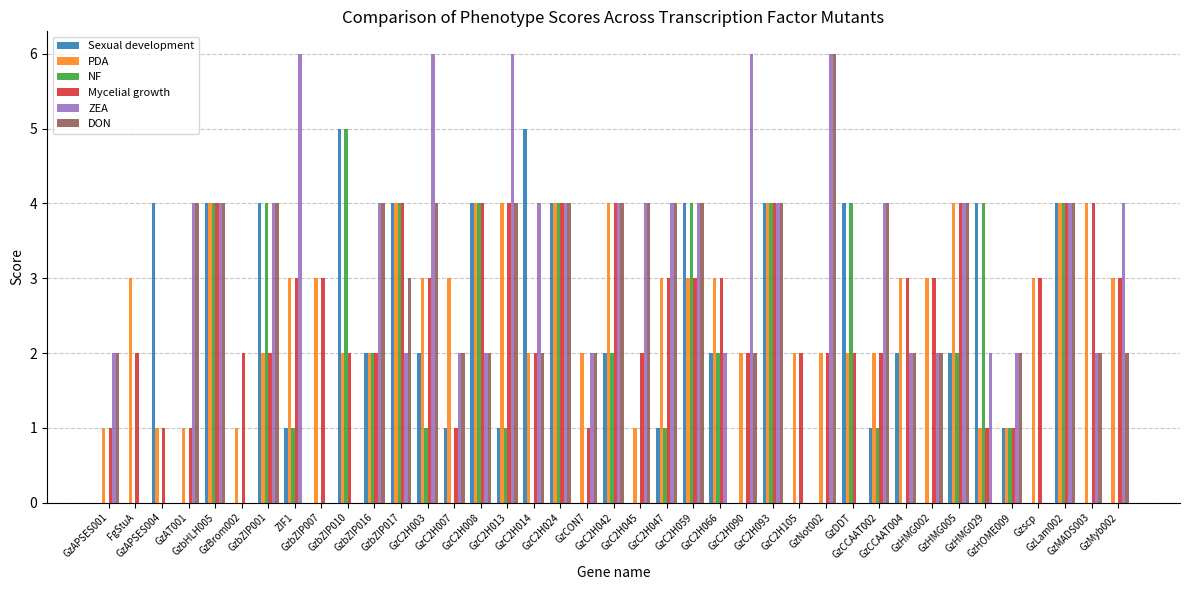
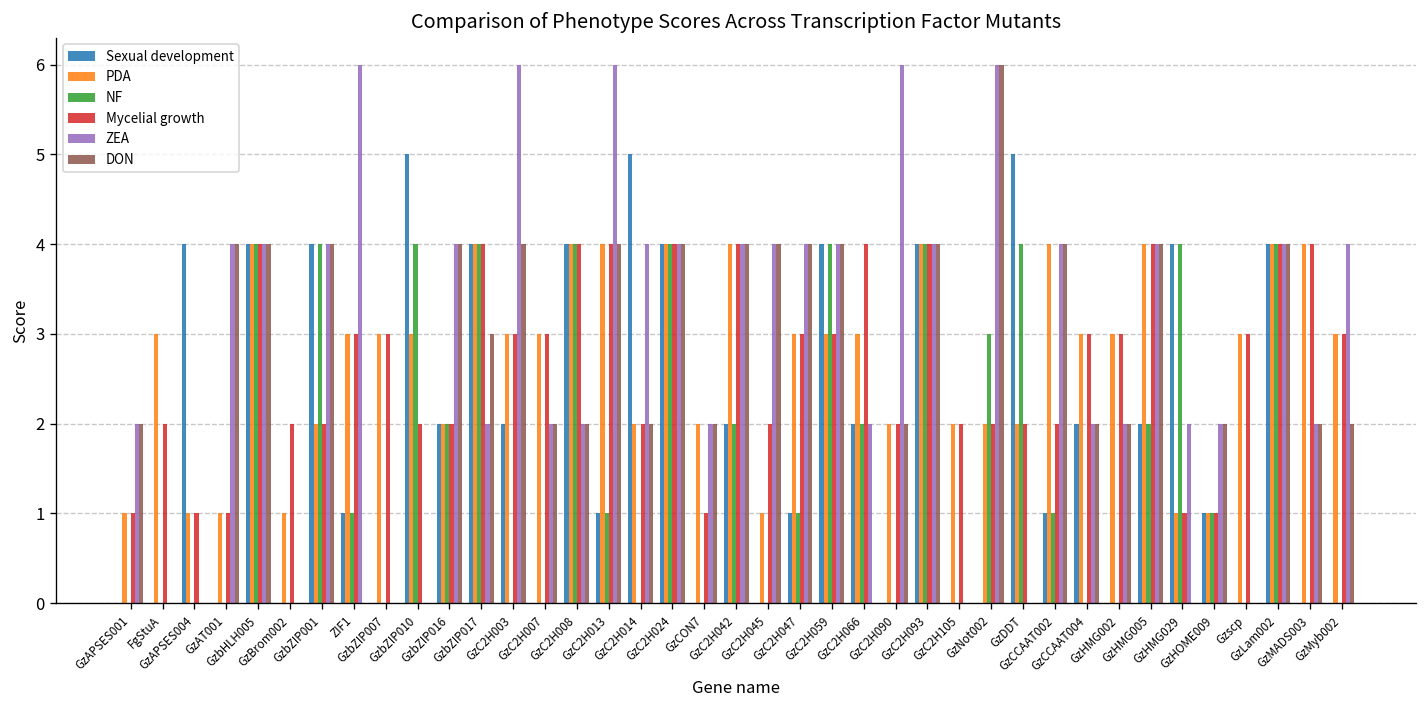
  {
    "Sexual development": {
      "GzAPSES001": 0,
      "FgStuA": 0,
      "GzAPSES004": 4,
      "GzAT001": 0,
      "GzbHLH005": 4,
      "GzBrom002": 0,
      "GzbZIP001": 4,
      "ZIF1": 1,
      "GzbZIP007": 0,
      "GzbZIP010": 5,
      "GzbZIP016": 2,
      "GzbZIP017": 4,
      "GzC2H003": 2,
-     "GzC2H007": 1,
+     "GzC2H007": 0,
      "GzC2H008": 4,
      "GzC2H013": 1,
      "GzC2H014": 5,
      "GzC2H024": 4,
      "GzCON7": 0,
      "GzC2H042": 2,
      "GzC2H045": 0,
      "GzC2H047": 1,
      "GzC2H059": 4,
      "GzC2H066": 2,
      "GzC2H090": 0,
      "GzC2H093": 4,
      "GzC2H105": 0,
      "GzNot002": 0,
-     "GzDDT": 4,
+     "GzDDT": 5,
      "GzCCAAT002": 1,
      "GzCCAAT004": 2,
      "GzHMG002": 0,
      "GzHMG005": 2,
      "GzHMG029": 4,
      "GzHOME009": 1,
      "Gzscp": 0,
      "GzLam002": 4,
      "GzMADS003": 0,
      "GzMyb002": 0
    },
    "PDA": {
      "GzAPSES001": 1,
      "FgStuA": 3,
      "GzAPSES004": 1,
      "GzAT001": 1,
      "GzbHLH005": 4,
      "GzBrom002": 1,
      "GzbZIP001": 2,
      "ZIF1": 3,
      "GzbZIP007": 3,
-     "GzbZIP010": 2,
+     "GzbZIP010": 3,
      "GzbZIP016": 2,
      "GzbZIP017": 4,
      "GzC2H003": 3,
      "GzC2H007": 3,
      "GzC2H008": 4,
      "GzC2H013": 4,
      "GzC2H014": 2,
      "GzC2H024": 4,
      "GzCON7": 2,
      "GzC2H042": 4,
      "GzC2H045": 1,
      "GzC2H047": 3,
      "GzC2H059": 3,
      "GzC2H066": 3,
      "GzC2H090": 2,
      "GzC2H093": 4,
      "GzC2H105": 2,
      "GzNot002": 2,
      "GzDDT": 2,
-     "GzCCAAT002": 2,
+     "GzCCAAT002": 4,
      "GzCCAAT004": 3,
      "GzHMG002": 3,
      "GzHMG005": 4,
      "GzHMG029": 1,
      "GzHOME009": 1,
      "Gzscp": 3,
      "GzLam002": 4,
      "GzMADS003": 4,
      "GzMyb002": 3
    },
    "NF": {
      "GzAPSES001": 0,
      "FgStuA": 0,
      "GzAPSES004": 0,
      "GzAT001": 0,
      "GzbHLH005": 4,
      "GzBrom002": 0,
      "GzbZIP001": 4,
      "ZIF1": 1,
      "GzbZIP007": 0,
-     "GzbZIP010": 5,
+     "GzbZIP010": 4,
      "GzbZIP016": 2,
      "GzbZIP017": 4,
-     "GzC2H003": 1,
+     "GzC2H003": 0,
      "GzC2H007": 0,
      "GzC2H008": 4,
      "GzC2H013": 1,
      "GzC2H014": 0,
      "GzC2H024": 4,
      "GzCON7": 0,
      "GzC2H042": 2,
      "GzC2H045": 0,
      "GzC2H047": 1,
      "GzC2H059": 4,
      "GzC2H066": 2,
      "GzC2H090": 0,
      "GzC2H093": 4,
      "GzC2H105": 0,
-     "GzNot002": 0,
+     "GzNot002": 3,
      "GzDDT": 4,
      "GzCCAAT002": 1,
      "GzCCAAT004": 0,
      "GzHMG002": 0,
      "GzHMG005": 2,
      "GzHMG029": 4,
      "GzHOME009": 1,
      "Gzscp": 0,
      "GzLam002": 4,
      "GzMADS003": 0,
      "GzMyb002": 0
    },
    "Mycelial growth": {
      "GzAPSES001": 1,
      "FgStuA": 2,
      "GzAPSES004": 1,
      "GzAT001": 1,
      "GzbHLH005": 4,
      "GzBrom002": 2,
      "GzbZIP001": 2,
      "ZIF1": 3,
      "GzbZIP007": 3,
      "GzbZIP010": 2,
      "GzbZIP016": 2,
      "GzbZIP017": 4,
      "GzC2H003": 3,
-     "GzC2H007": 1,
+     "GzC2H007": 3,
      "GzC2H008": 4,
      "GzC2H013": 4,
      "GzC2H014": 2,
      "GzC2H024": 4,
      "GzCON7": 1,
      "GzC2H042": 4,
      "GzC2H045": 2,
      "GzC2H047": 3,
      "GzC2H059": 3,
-     "GzC2H066": 3,
+     "GzC2H066": 4,
      "GzC2H090": 2,
      "GzC2H093": 4,
      "GzC2H105": 2,
      "GzNot002": 2,
      "GzDDT": 2,
      "GzCCAAT002": 2,
      "GzCCAAT004": 3,
      "GzHMG002": 3,
      "GzHMG005": 4,
      "GzHMG029": 1,
      "GzHOME009": 1,
      "Gzscp": 3,
      "GzLam002": 4,
      "GzMADS003": 4,
      "GzMyb002": 3
    }
  }
